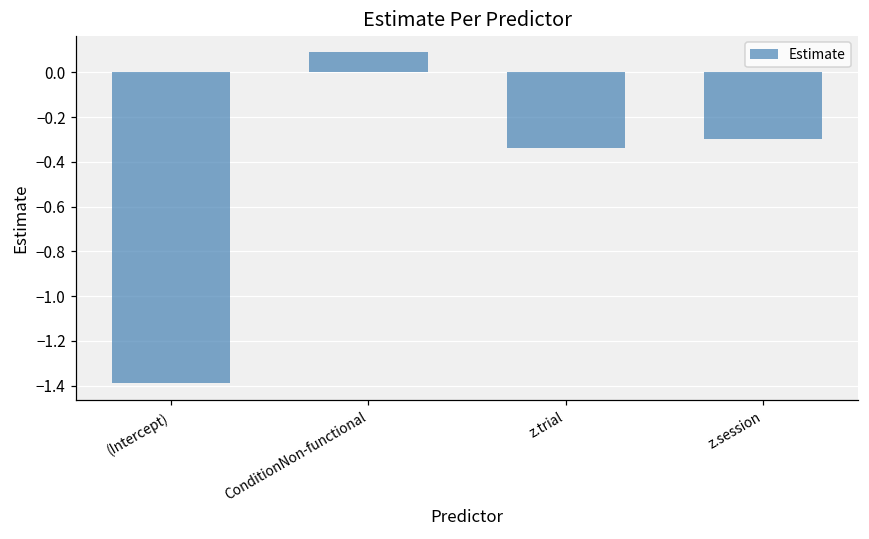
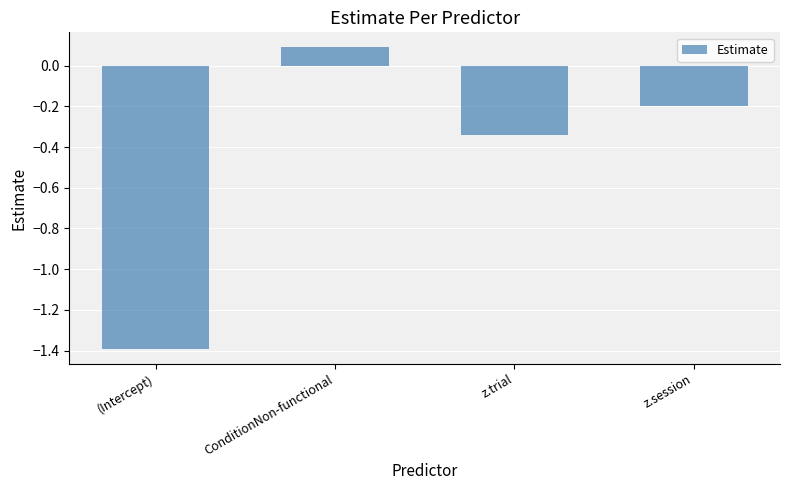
  {
    "(Intercept)": -1.4,
    "ConditionNon-functional": 0.1,
    "z.trial": -0.34,
-   "z.session": -0.3
+   "z.session": -0.2
  }
